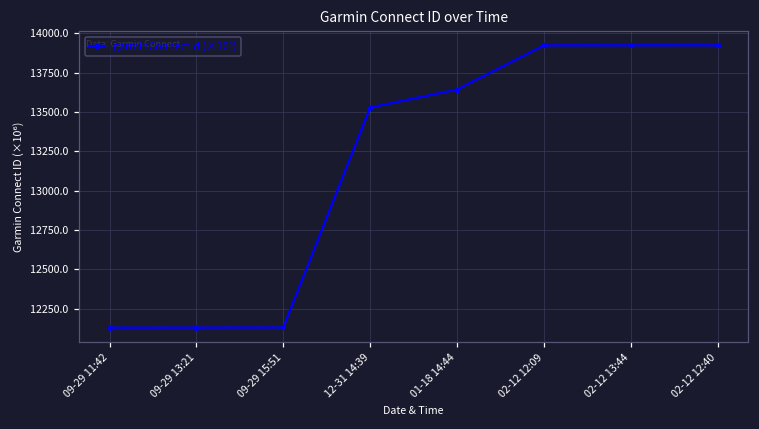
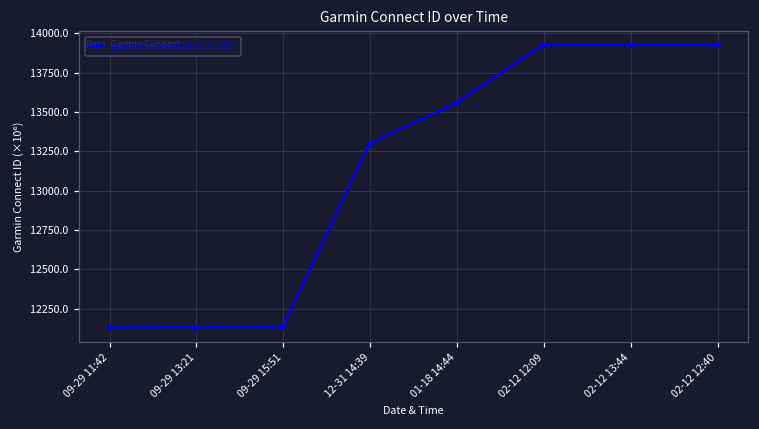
  {
    "09-29 11:42": 12130,
    "09-29 13:21": 12130,
    "09-29 15:51": 12130,
-   "12-31 14:39": 13530,
-   "01-18 14:44": 13640,
+   "12-31 14:39": 13300,
+   "01-18 14:44": 13550,
    "02-12 12:09": 13920,
    "02-12 13:44": 13920,
    "02-12 12:40": 13920
  }
